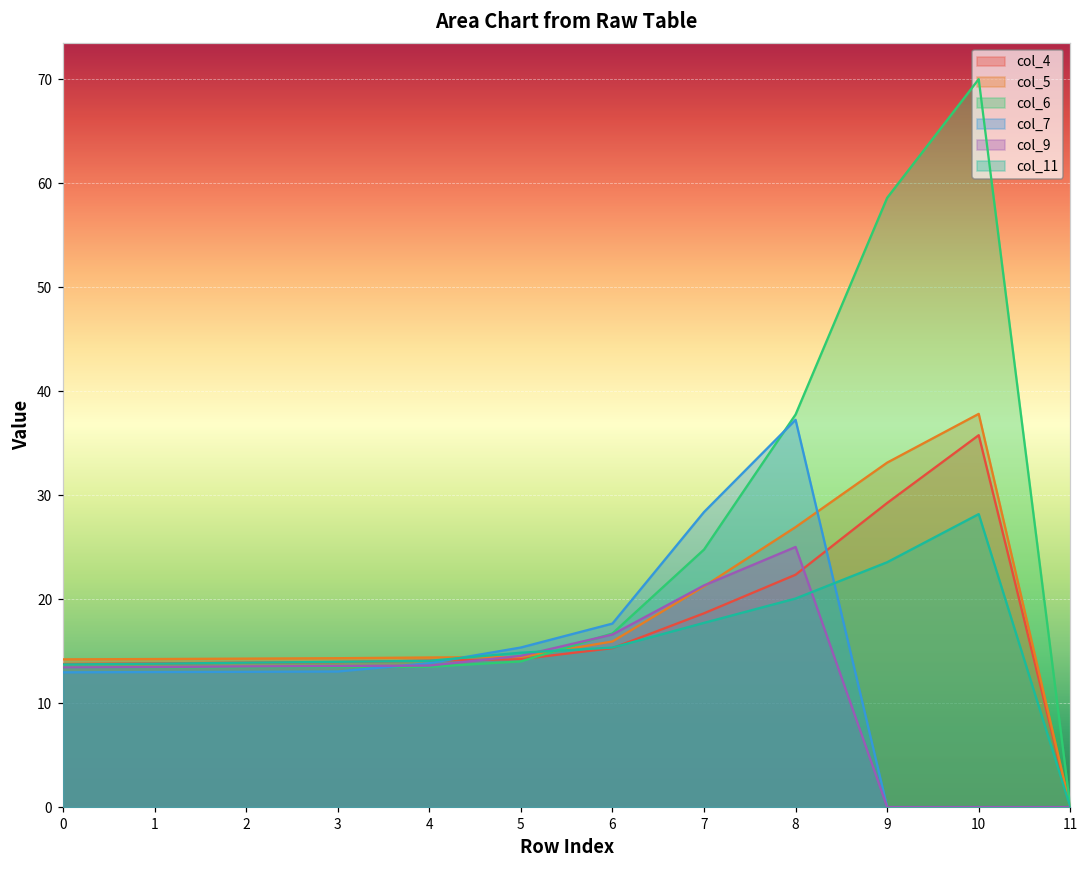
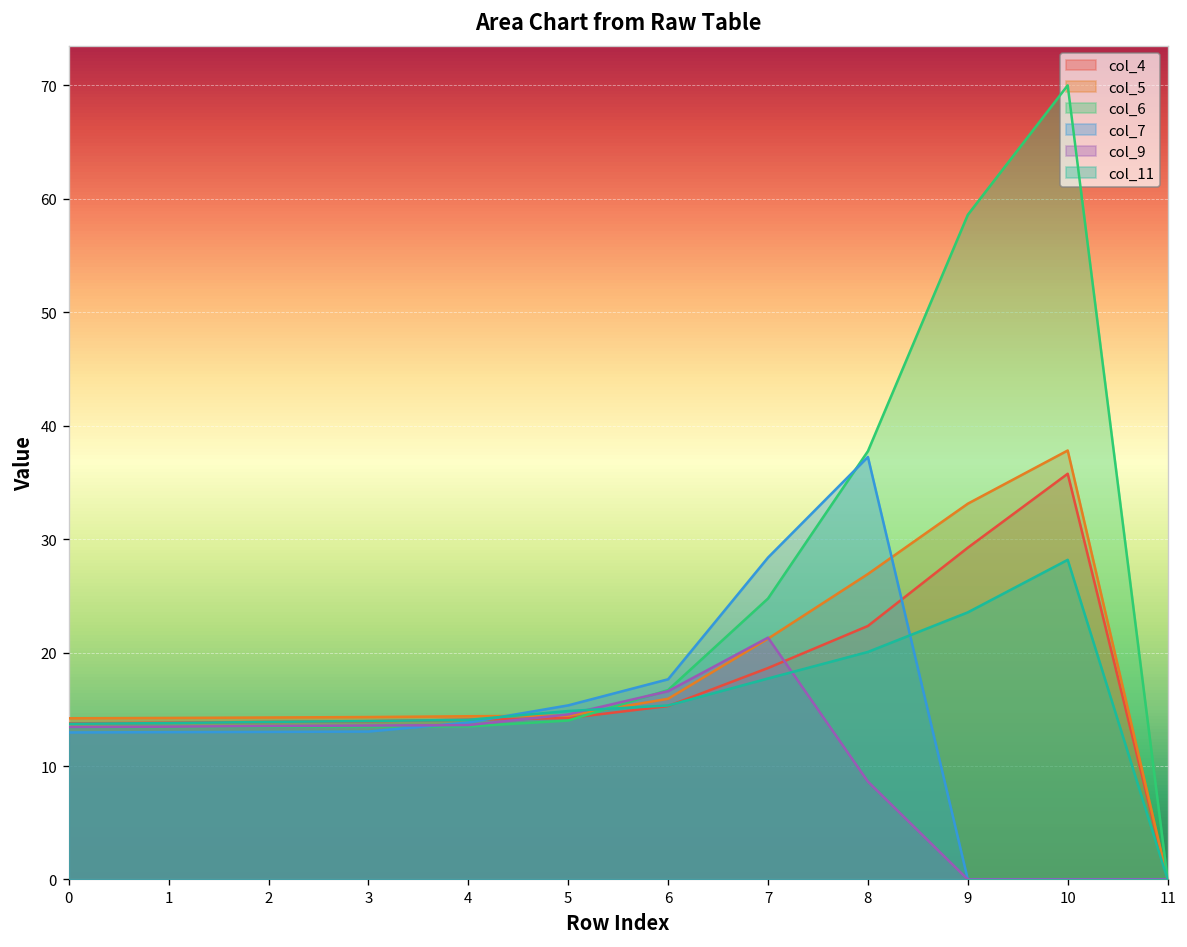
  {
    "col_9": {
-     "8": 25
+     "8": 9
    }
  }
